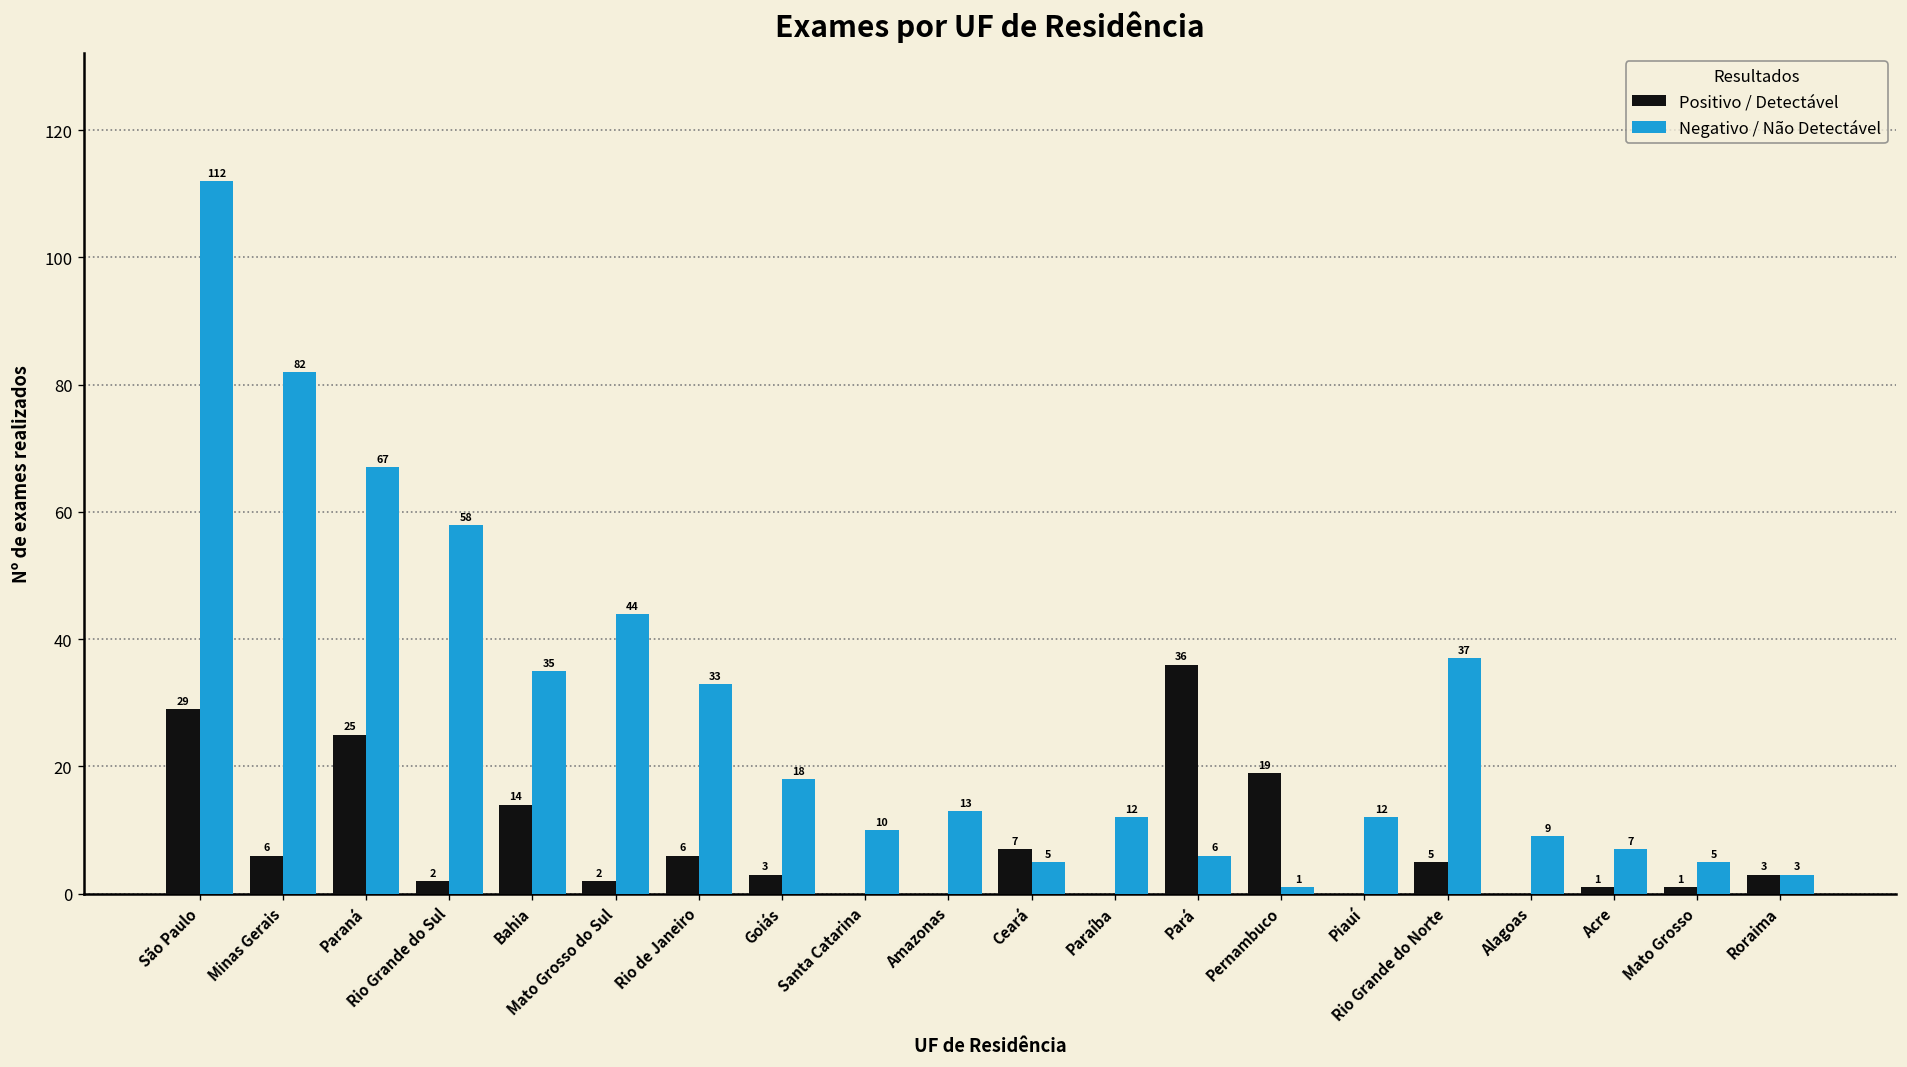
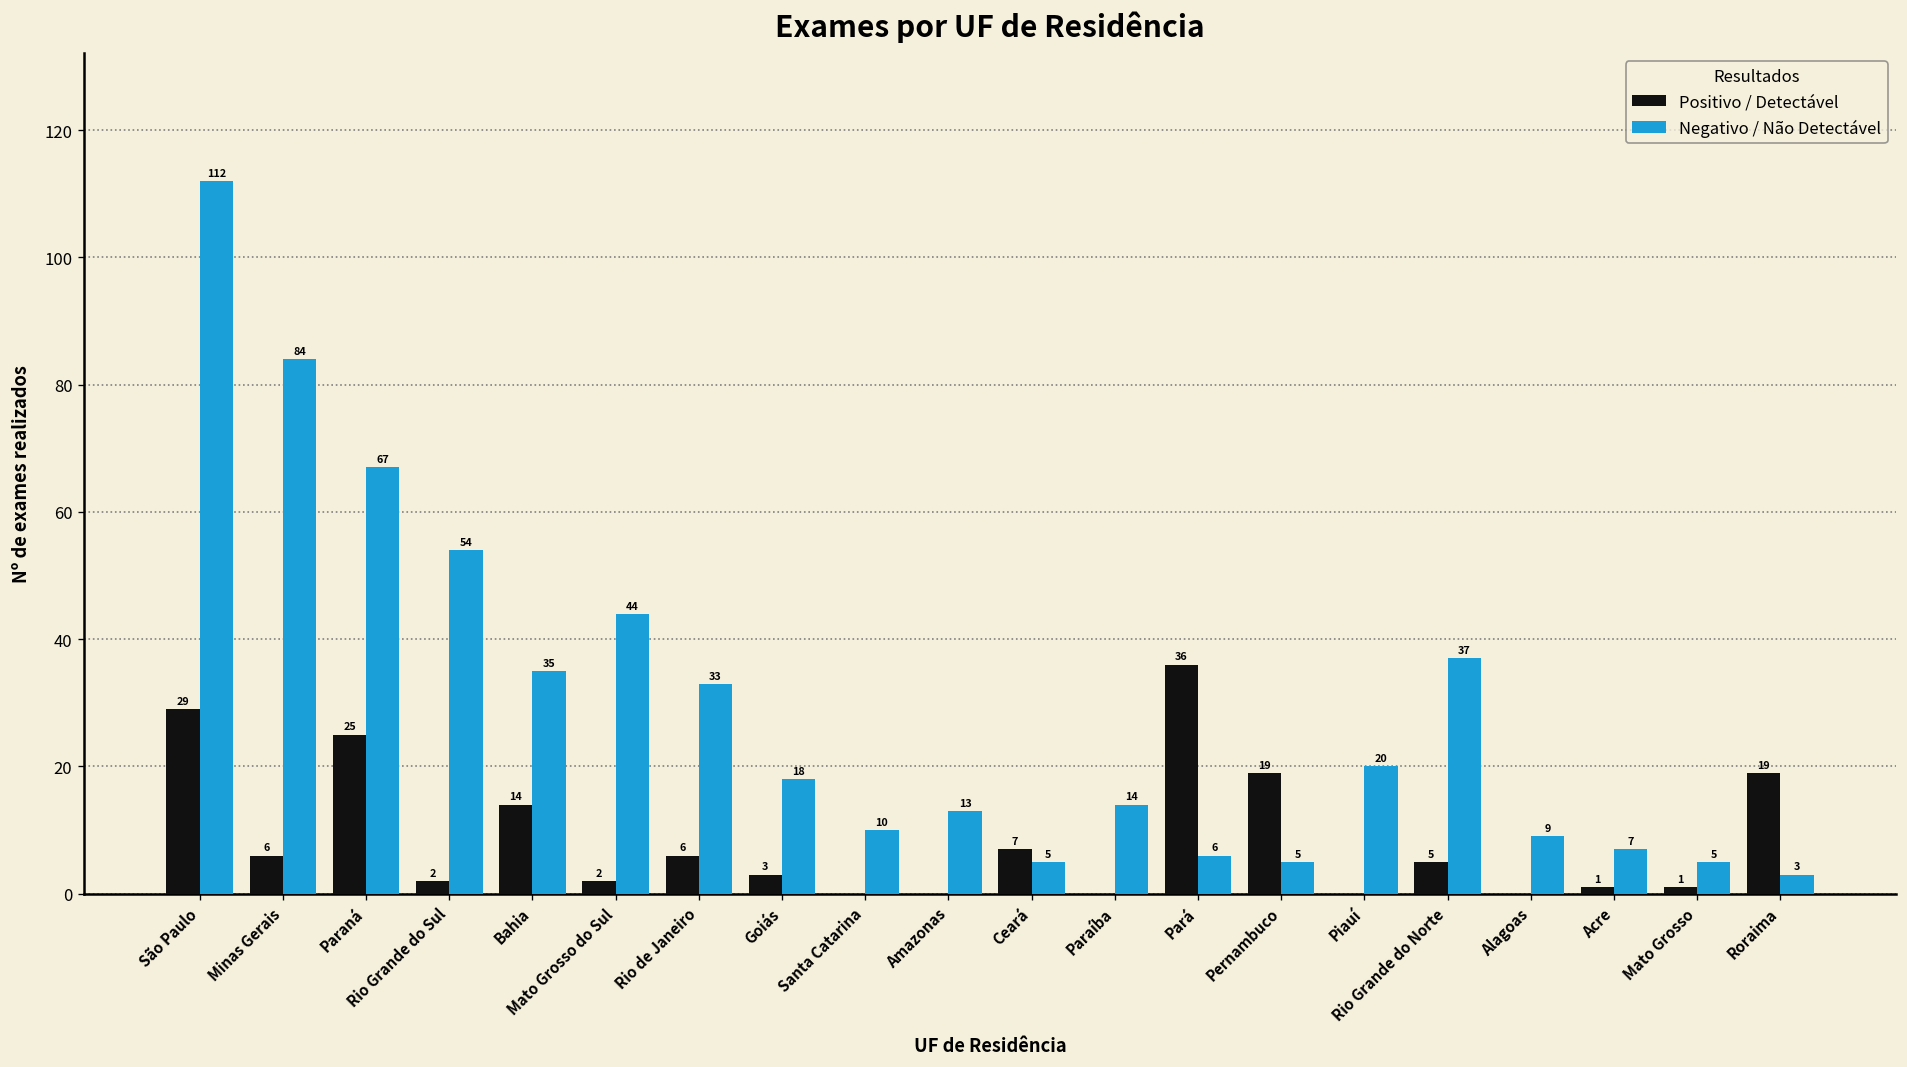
  {
    "Positivo / Detectável": {
      "São Paulo": 29,
      "Minas Gerais": 6,
      "Paraná": 25,
      "Rio Grande do Sul": 2,
      "Bahia": 14,
      "Mato Grosso do Sul": 2,
      "Rio de Janeiro": 6,
      "Goiás": 3,
      "Ceará": 7,
      "Pará": 36,
      "Pernambuco": 19,
      "Rio Grande do Norte": 5,
      "Acre": 1,
      "Mato Grosso": 1,
-     "Roraima": 3
+     "Roraima": 19
    },
    "Negativo / Não Detectável": {
      "São Paulo": 112,
-     "Minas Gerais": 82,
+     "Minas Gerais": 84,
      "Paraná": 67,
-     "Rio Grande do Sul": 58,
+     "Rio Grande do Sul": 54,
      "Bahia": 35,
      "Mato Grosso do Sul": 44,
      "Rio de Janeiro": 33,
      "Goiás": 18,
      "Santa Catarina": 10,
      "Amazonas": 13,
      "Ceará": 5,
-     "Paraíba": 12,
+     "Paraíba": 14,
      "Pará": 6,
-     "Pernambuco": 1,
-     "Piauí": 12,
+     "Pernambuco": 5,
+     "Piauí": 20,
      "Rio Grande do Norte": 37,
      "Alagoas": 9,
      "Acre": 7,
      "Mato Grosso": 5,
      "Roraima": 3
    }
  }
